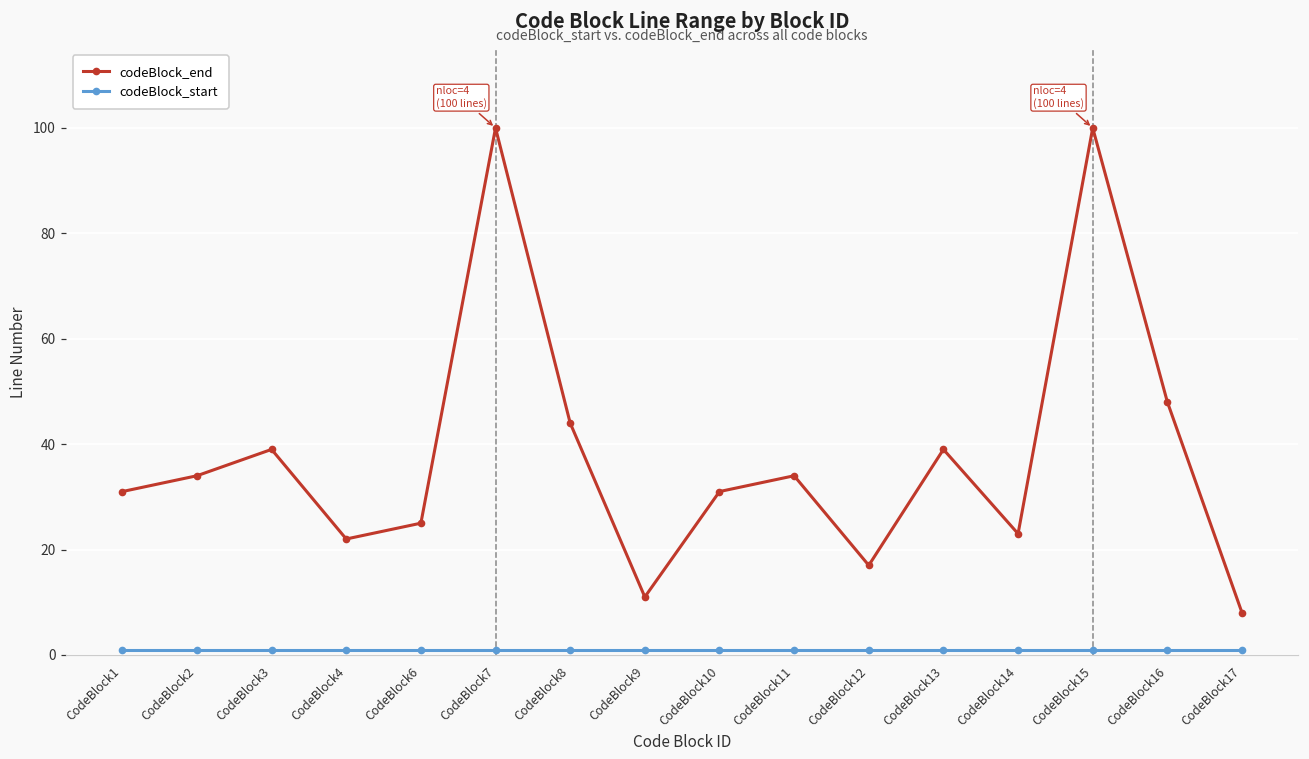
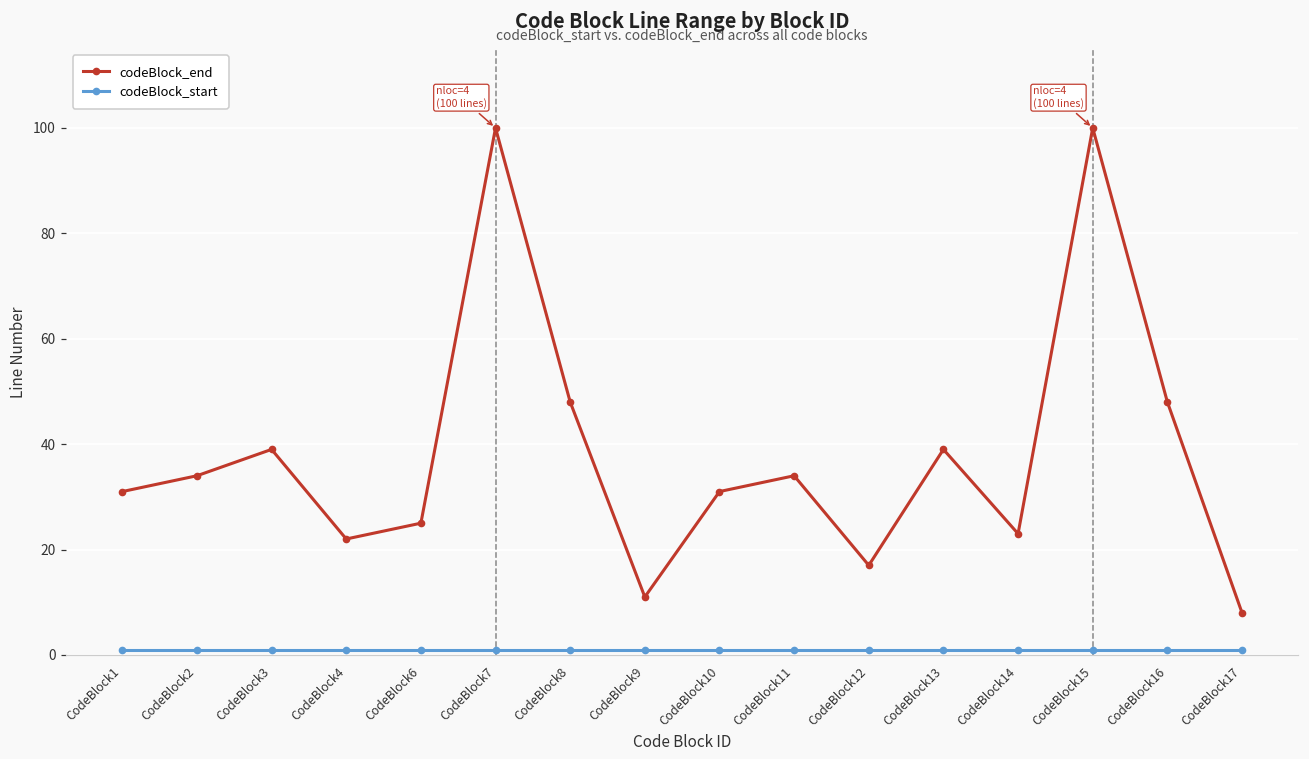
  {
    "codeBlock_end": {
      "CodeBlock1": 31,
      "CodeBlock2": 34,
      "CodeBlock3": 39,
      "CodeBlock4": 22,
      "CodeBlock6": 25,
-     "CodeBlock8": 44,
+     "CodeBlock8": 48,
      "CodeBlock9": 11,
      "CodeBlock10": 31,
      "CodeBlock11": 34,
      "CodeBlock12": 17,
      "CodeBlock13": 39,
      "CodeBlock14": 23,
      "CodeBlock16": 48,
      "CodeBlock17": 8
    },
    "codeBlock_start": {
      "CodeBlock1": 1,
      "CodeBlock2": 1,
      "CodeBlock3": 1,
      "CodeBlock4": 1,
      "CodeBlock6": 1,
      "CodeBlock7": 1,
      "CodeBlock8": 1,
      "CodeBlock9": 1,
      "CodeBlock10": 1,
      "CodeBlock11": 1,
      "CodeBlock12": 1,
      "CodeBlock13": 1,
      "CodeBlock14": 1,
      "CodeBlock15": 1,
      "CodeBlock16": 1,
      "CodeBlock17": 1
    }
  }
